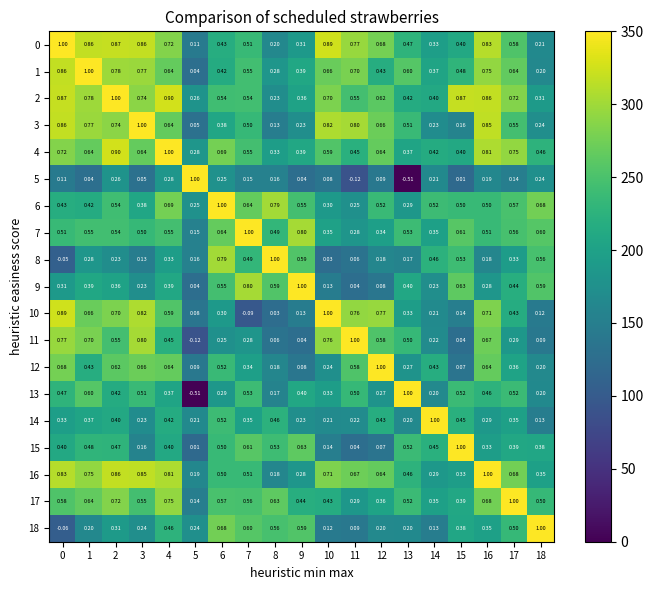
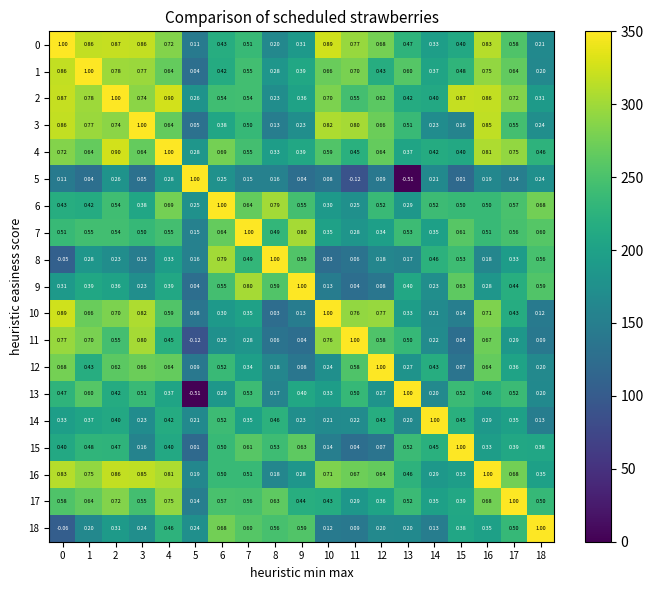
  {
    "10": {
      "0": 0.89,
      "1": 0.66,
      "2": 0.70,
      "3": 0.82,
      "4": 0.59,
      "5": 0.08,
      "6": 0.30,
-     "7": -0.09,
+     "7": 0.35,
      "8": 0.03,
      "9": 0.13,
      "10": 1.00,
      "11": 0.76,
      "12": 0.77,
      "13": 0.33,
      "14": 0.21,
      "15": 0.14,
      "16": 0.71,
      "17": 0.43,
      "18": 0.12
    }
  }
